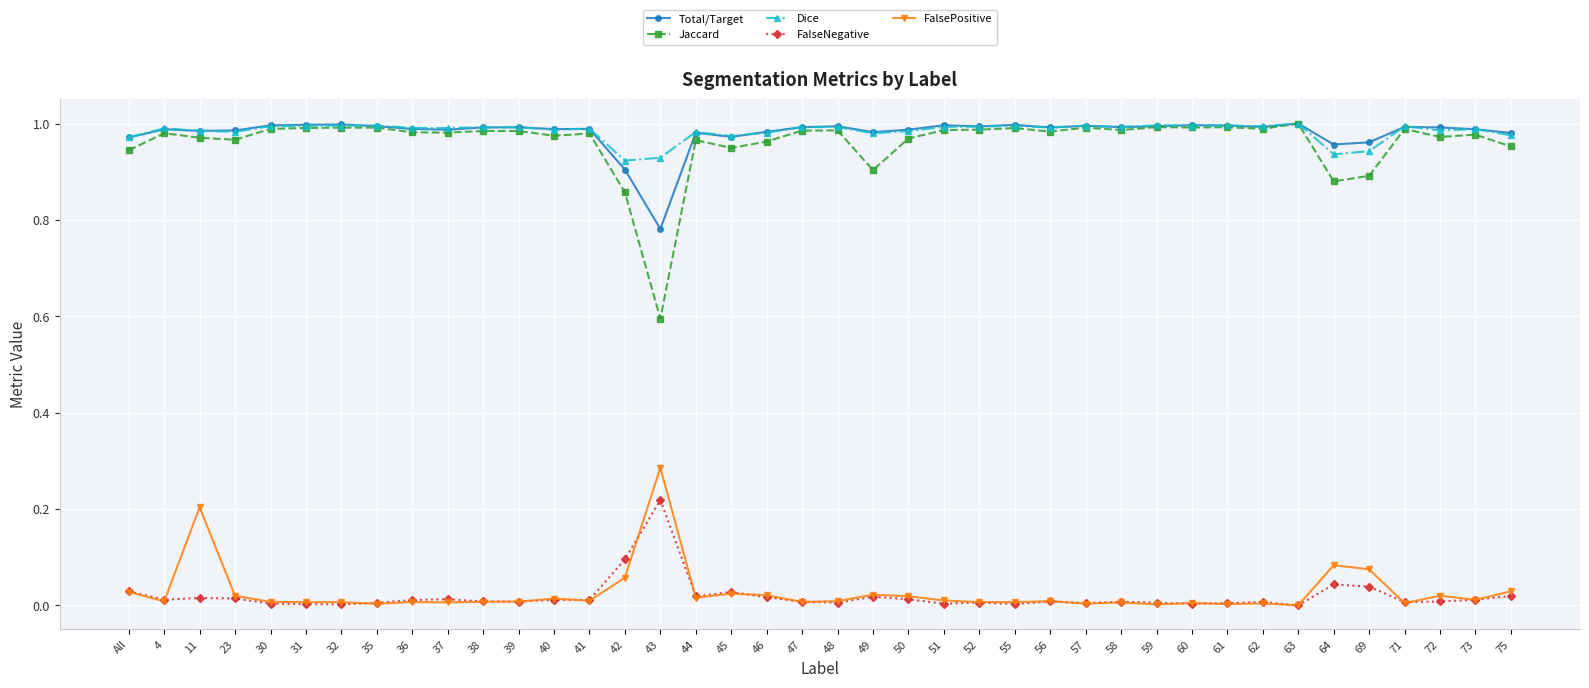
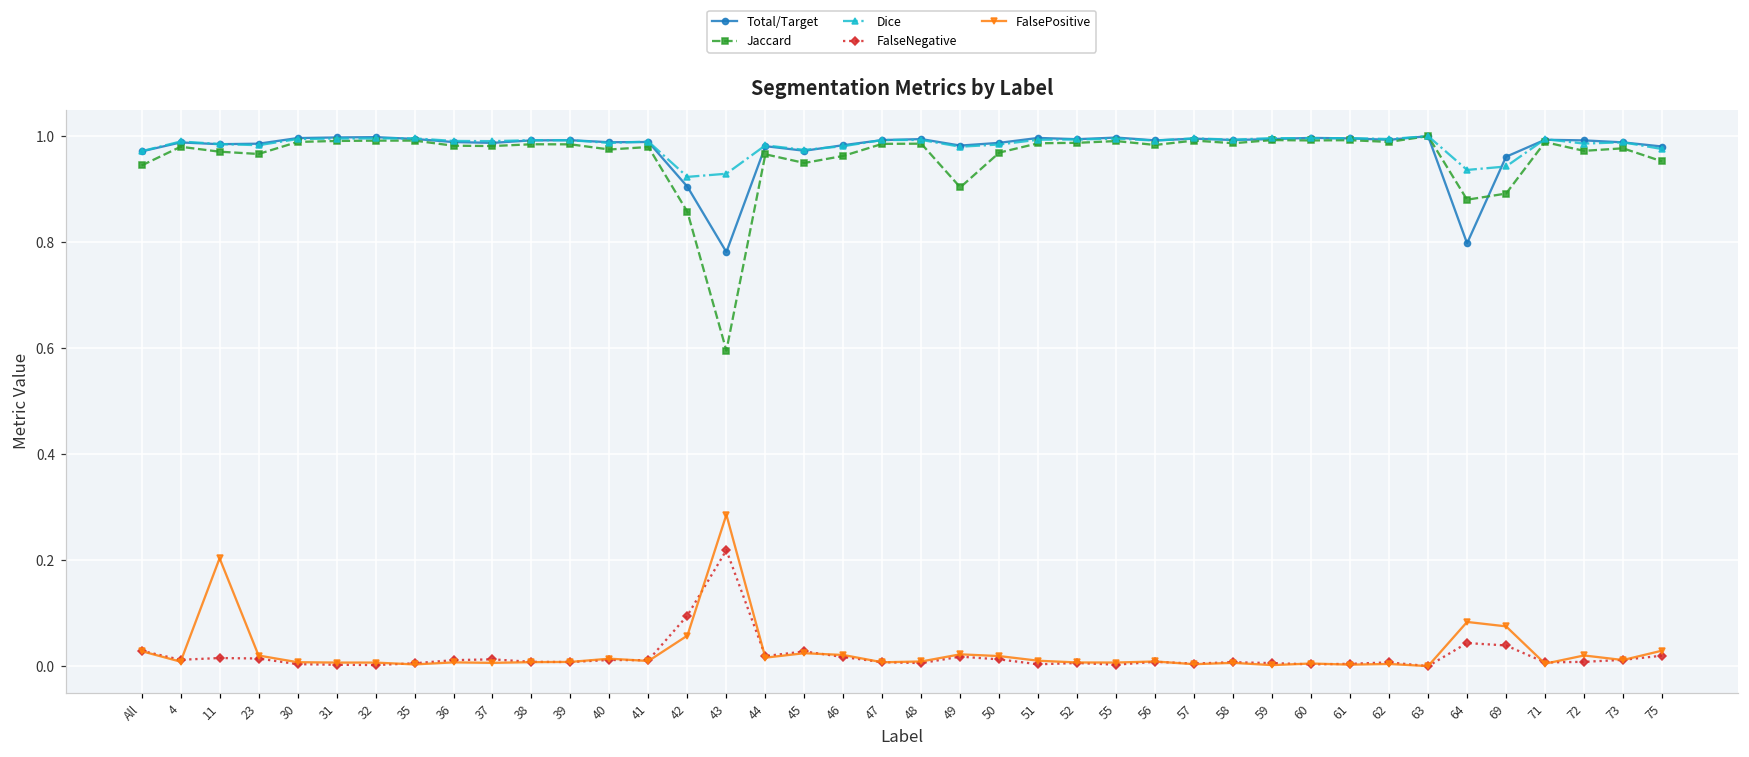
  {
    "Total/Target": {
      "42": 0.90,
      "43": 0.78,
-     "64": 0.96,
+     "64": 0.80,
      "69": 0.96,
      "72": 0.99
    },
    "Jaccard": {
      "All": 0.94,
      "4": 0.98,
      "11": 0.97,
      "23": 0.97,
      "30": 0.99,
      "36": 0.98,
      "37": 0.98,
      "38": 0.98,
      "39": 0.98,
      "40": 0.97,
      "41": 0.98,
      "42": 0.86,
      "43": 0.60,
      "44": 0.97,
      "45": 0.95,
      "46": 0.96,
      "47": 0.99,
      "48": 0.99,
      "49": 0.90,
      "50": 0.97,
      "51": 0.99,
      "52": 0.99,
      "56": 0.98,
      "58": 0.99,
      "64": 0.88,
      "69": 0.89,
      "72": 0.97,
      "73": 0.98,
      "75": 0.95
    },
    "Dice": {
      "42": 0.92,
      "43": 0.93,
      "64": 0.94,
      "69": 0.94,
      "72": 0.99
    },
    "FalseNegative": {
      "11": 0.02,
      "23": 0.01,
      "37": 0.01,
      "42": 0.10,
      "43": 0.22,
      "50": 0.01,
      "51": 0.00,
      "64": 0.04,
      "69": 0.04,
      "72": 0.01,
      "75": 0.02
    },
    "FalsePositive": {
      "11": 0.20,
      "23": 0.02,
      "37": 0.01,
      "42": 0.06,
      "43": 0.29,
      "50": 0.02,
      "51": 0.01,
      "64": 0.08,
      "69": 0.08,
      "72": 0.02,
      "75": 0.03
    }
  }
